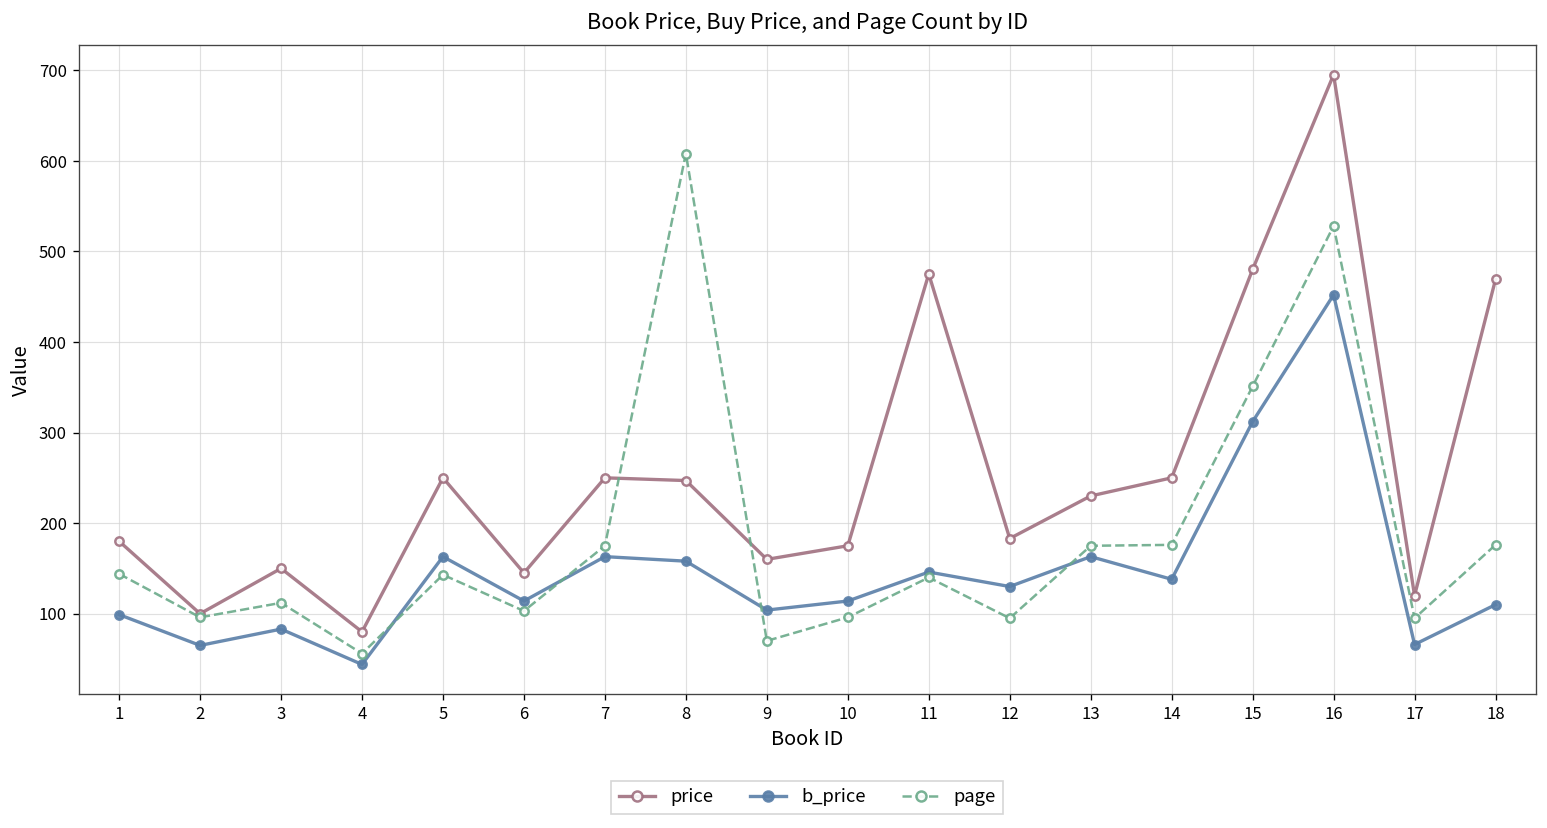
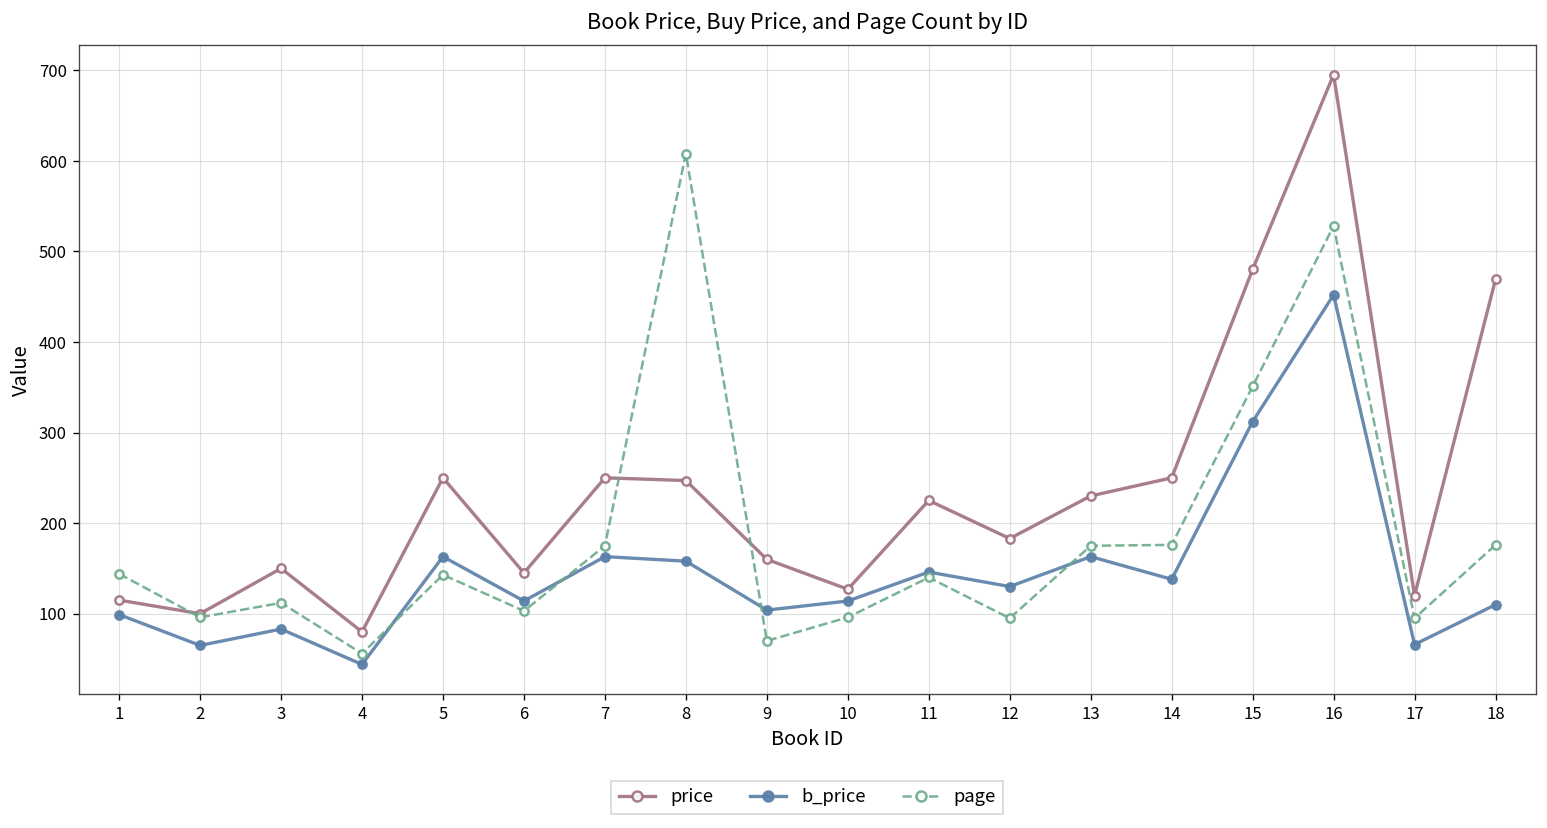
  {
    "price": {
-     "1": 180,
+     "1": 120,
      "2": 100,
      "3": 150,
      "4": 80,
      "5": 250,
      "6": 150,
      "7": 250,
      "8": 250,
      "9": 160,
-     "10": 180,
-     "11": 480,
+     "10": 130,
+     "11": 230,
      "12": 180,
      "13": 230,
      "14": 250,
      "15": 480,
      "16": 700,
      "17": 120,
      "18": 470
    }
  }
